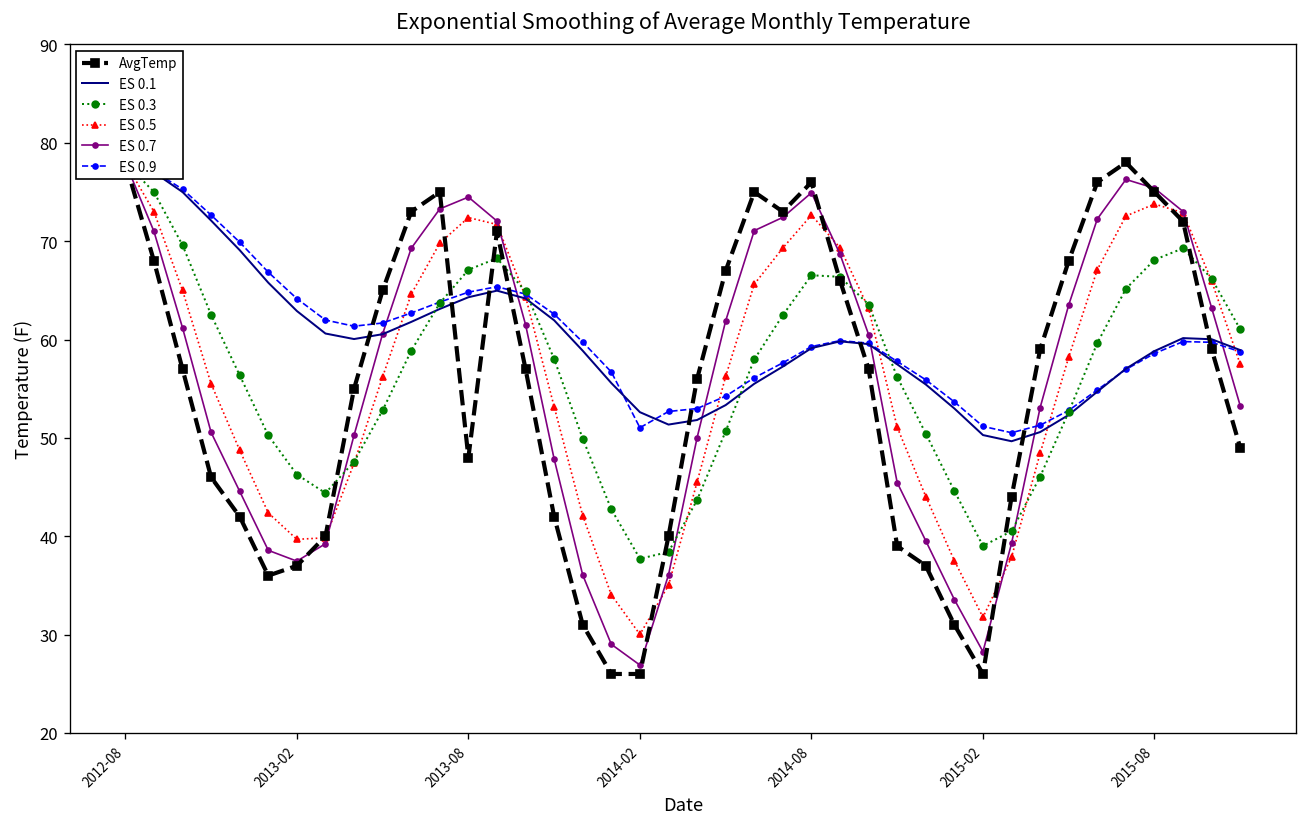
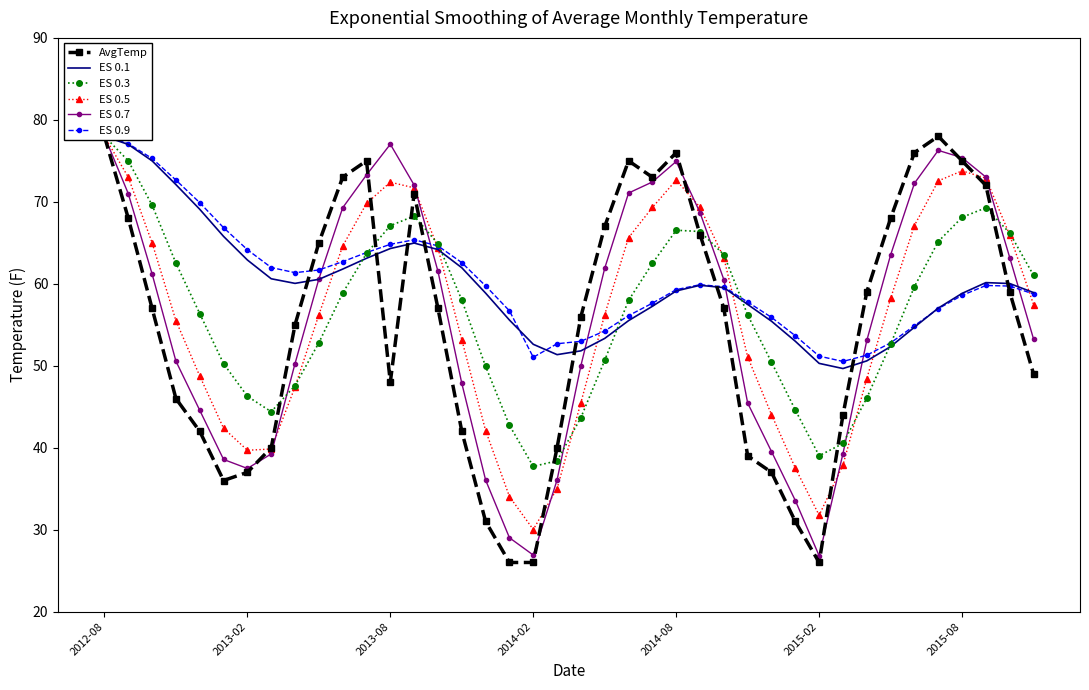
  {
    "AvgTemp": {
      "2013-02": 37,
      "2013-08": 48,
      "2014-02": 26,
      "2014-08": 76,
      "2015-02": 26,
      "2015-08": 75
    },
    "ES 0.1": {
      "2013-02": 63,
      "2013-08": 64,
      "2014-02": 53,
      "2015-02": 50
    },
    "ES 0.3": {
      "2013-02": 46,
      "2013-08": 67,
      "2014-02": 38,
      "2014-08": 67,
      "2015-02": 39,
      "2015-08": 68
    },
    "ES 0.5": {
      "2013-02": 40,
      "2013-08": 72,
      "2014-02": 30,
      "2014-08": 73,
      "2015-02": 32,
      "2015-08": 74
    },
    "ES 0.7": {
      "2013-02": 37,
-     "2013-08": 74,
+     "2013-08": 77,
      "2014-02": 27,
      "2014-08": 75,
-     "2015-02": 28,
+     "2015-02": 27,
      "2015-08": 75
    },
    "ES 0.9": {
      "2013-02": 64,
      "2013-08": 65,
      "2014-02": 51,
      "2015-02": 51
    }
  }
